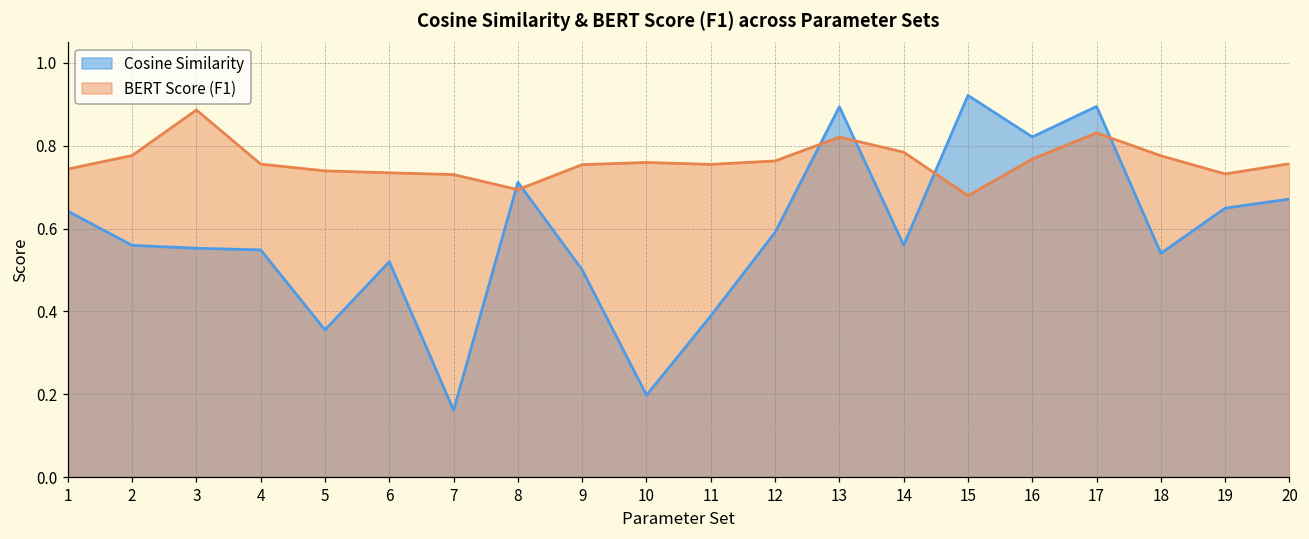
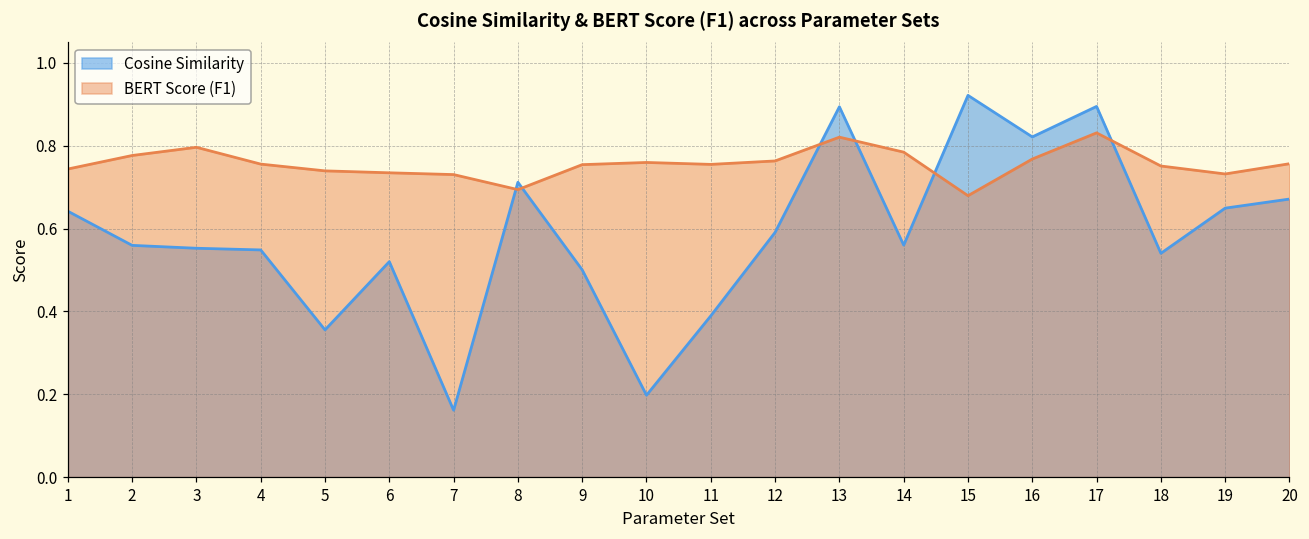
  {
    "Cosine Similarity": {
      "1": 0.64,
      "2": 0.56,
      "3": 0.55,
      "4": 0.55,
      "5": 0.36,
      "6": 0.52,
      "7": 0.16,
      "8": 0.71,
      "9": 0.50,
      "10": 0.20,
      "11": 0.39,
      "12": 0.59,
      "13": 0.89,
      "14": 0.56,
      "15": 0.92,
      "16": 0.82,
      "17": 0.90,
      "18": 0.54,
      "19": 0.65,
      "20": 0.67
    },
    "BERT Score (F1)": {
      "1": 0.74,
      "2": 0.78,
-     "3": 0.89,
+     "3": 0.80,
      "4": 0.76,
      "5": 0.74,
      "6": 0.73,
      "7": 0.73,
      "8": 0.69,
      "9": 0.75,
      "10": 0.76,
      "11": 0.76,
      "12": 0.76,
      "13": 0.82,
      "14": 0.78,
      "15": 0.68,
      "16": 0.77,
      "17": 0.83,
-     "18": 0.78,
+     "18": 0.75,
      "19": 0.73,
      "20": 0.76
    }
  }
